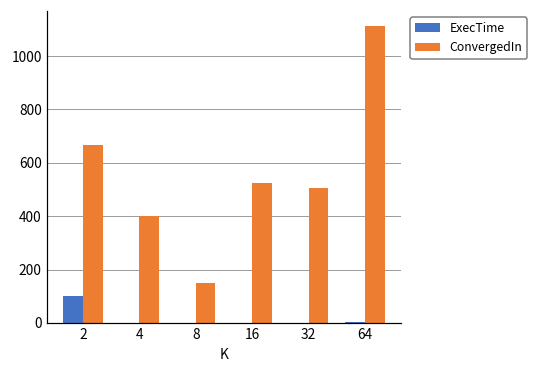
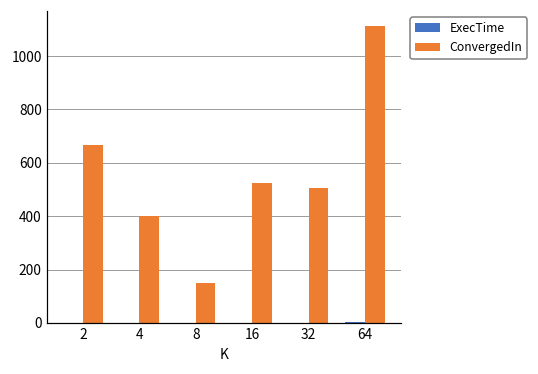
  {
    "ExecTime": {
-     "2": 100
+     "2": 0
    },
    "ConvergedIn": {
      "2": 670,
      "4": 400,
      "8": 150,
      "16": 530,
      "32": 510,
      "64": 1110
    }
  }
